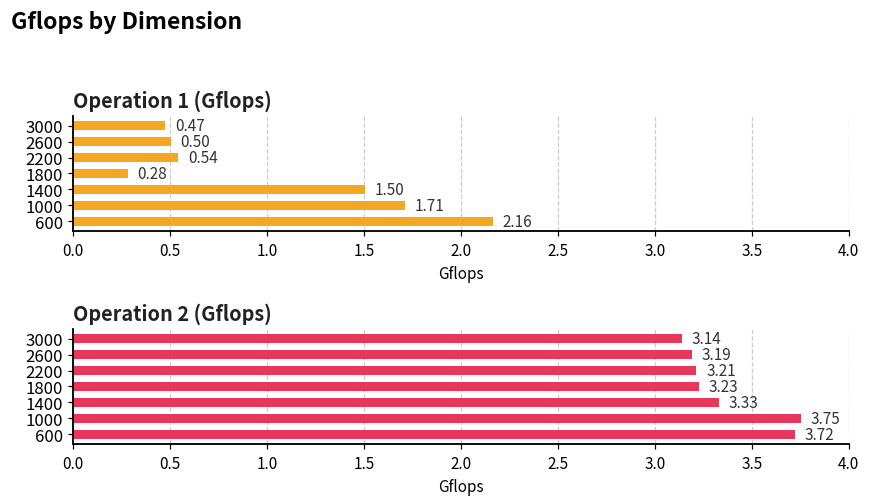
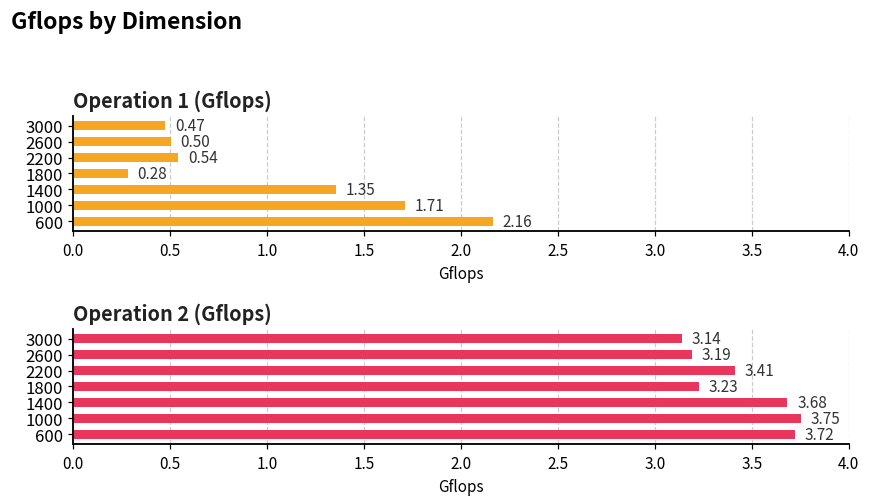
  {
    "Operation 1 (Gflops)": {
      "3000": 0.47,
      "2600": 0.50,
      "2200": 0.54,
      "1800": 0.28,
-     "1400": 1.50,
+     "1400": 1.35,
      "1000": 1.71,
      "600": 2.16
    },
    "Operation 2 (Gflops)": {
      "3000": 3.14,
      "2600": 3.19,
-     "2200": 3.21,
+     "2200": 3.41,
      "1800": 3.23,
-     "1400": 3.33,
+     "1400": 3.68,
      "1000": 3.75,
      "600": 3.72
    }
  }
